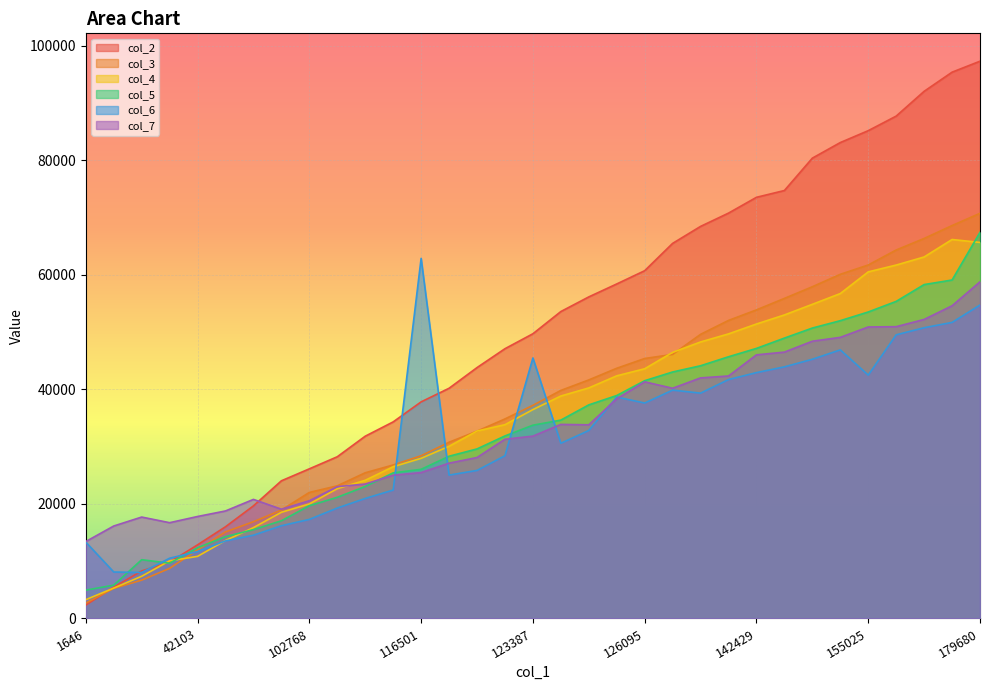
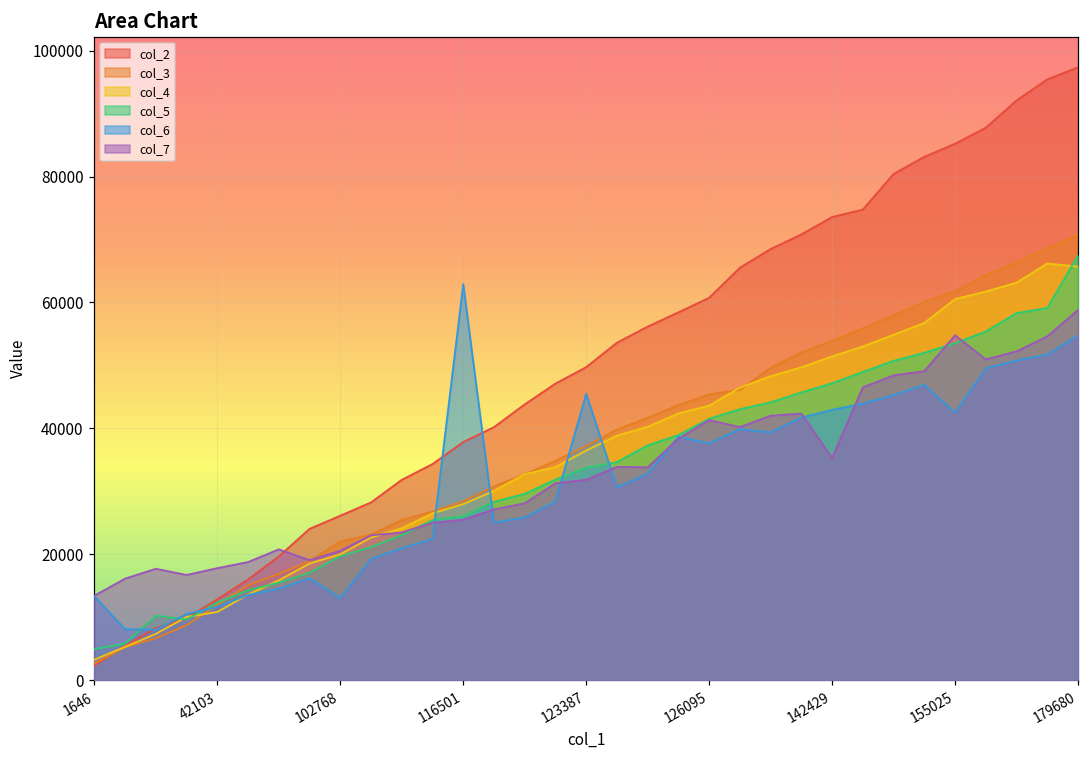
  {
    "col_5": {
      "1646": 5000,
      "116501": 26000,
      "123387": 34000,
      "142429": 47000,
      "155025": 54000,
      "179680": 67000
    },
    "col_6": {
-     "102768": 17000,
+     "102768": 13000,
      "116501": 63000,
      "123387": 45000,
      "126095": 38000,
      "142429": 43000,
      "155025": 43000,
      "179680": 55000
    },
    "col_7": {
      "42103": 18000,
      "102768": 21000,
      "116501": 25000,
      "123387": 32000,
-     "142429": 46000,
-     "155025": 51000,
+     "142429": 35000,
+     "155025": 55000,
      "179680": 59000
    }
  }
